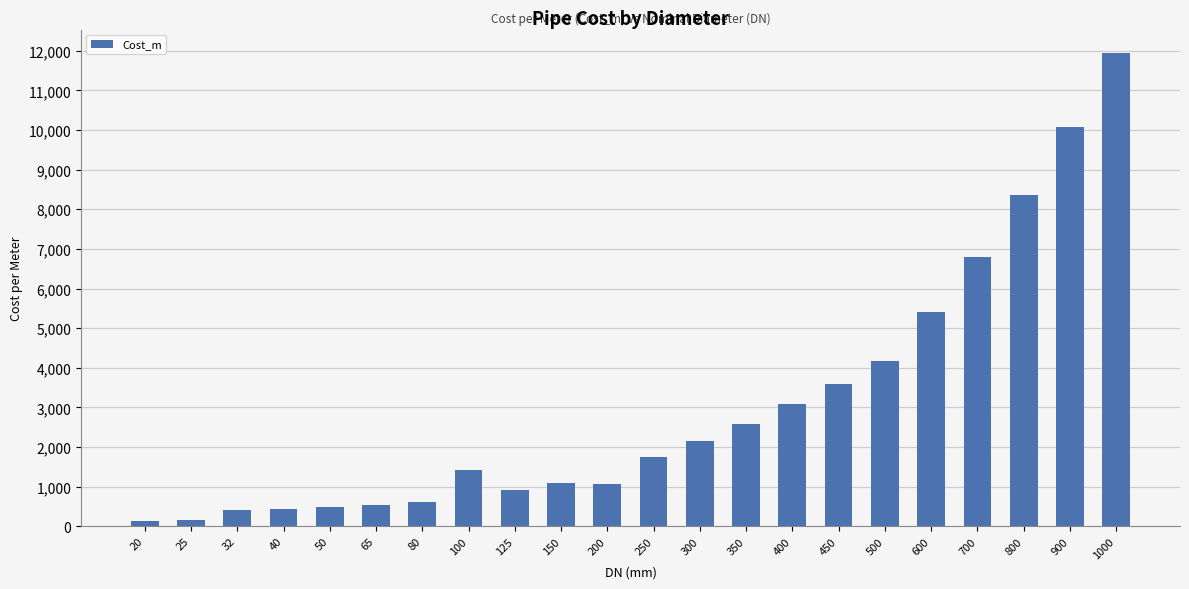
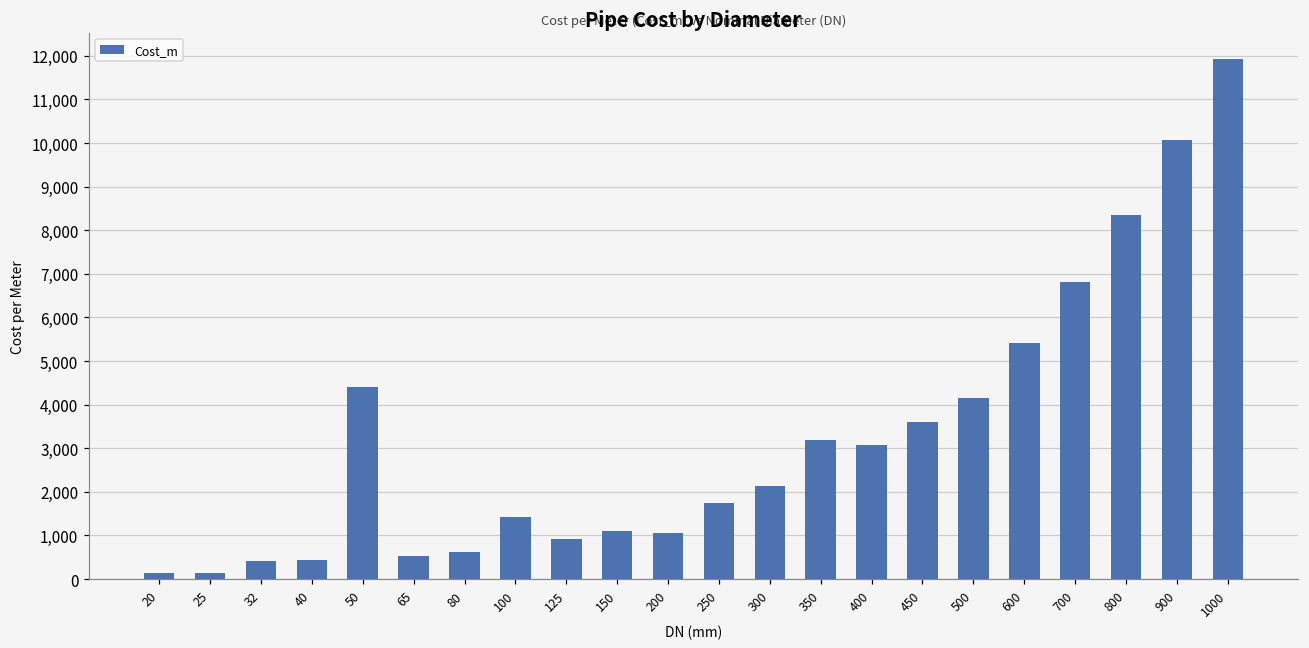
  {
    "20": "100",
    "25": "100",
    "32": "400",
    "40": "400",
-   "50": "500",
+   "50": "4,400",
    "65": "500",
    "80": "600",
    "100": "1,400",
    "125": "900",
    "150": "1,100",
    "200": "1,100",
    "250": "1,800",
    "300": "2,100",
-   "350": "2,600",
+   "350": "3,200",
    "400": "3,100",
    "450": "3,600",
    "500": "4,200",
    "600": "5,400",
    "700": "6,800",
    "800": "8,400",
    "900": "10,100",
    "1000": "11,900"
  }
